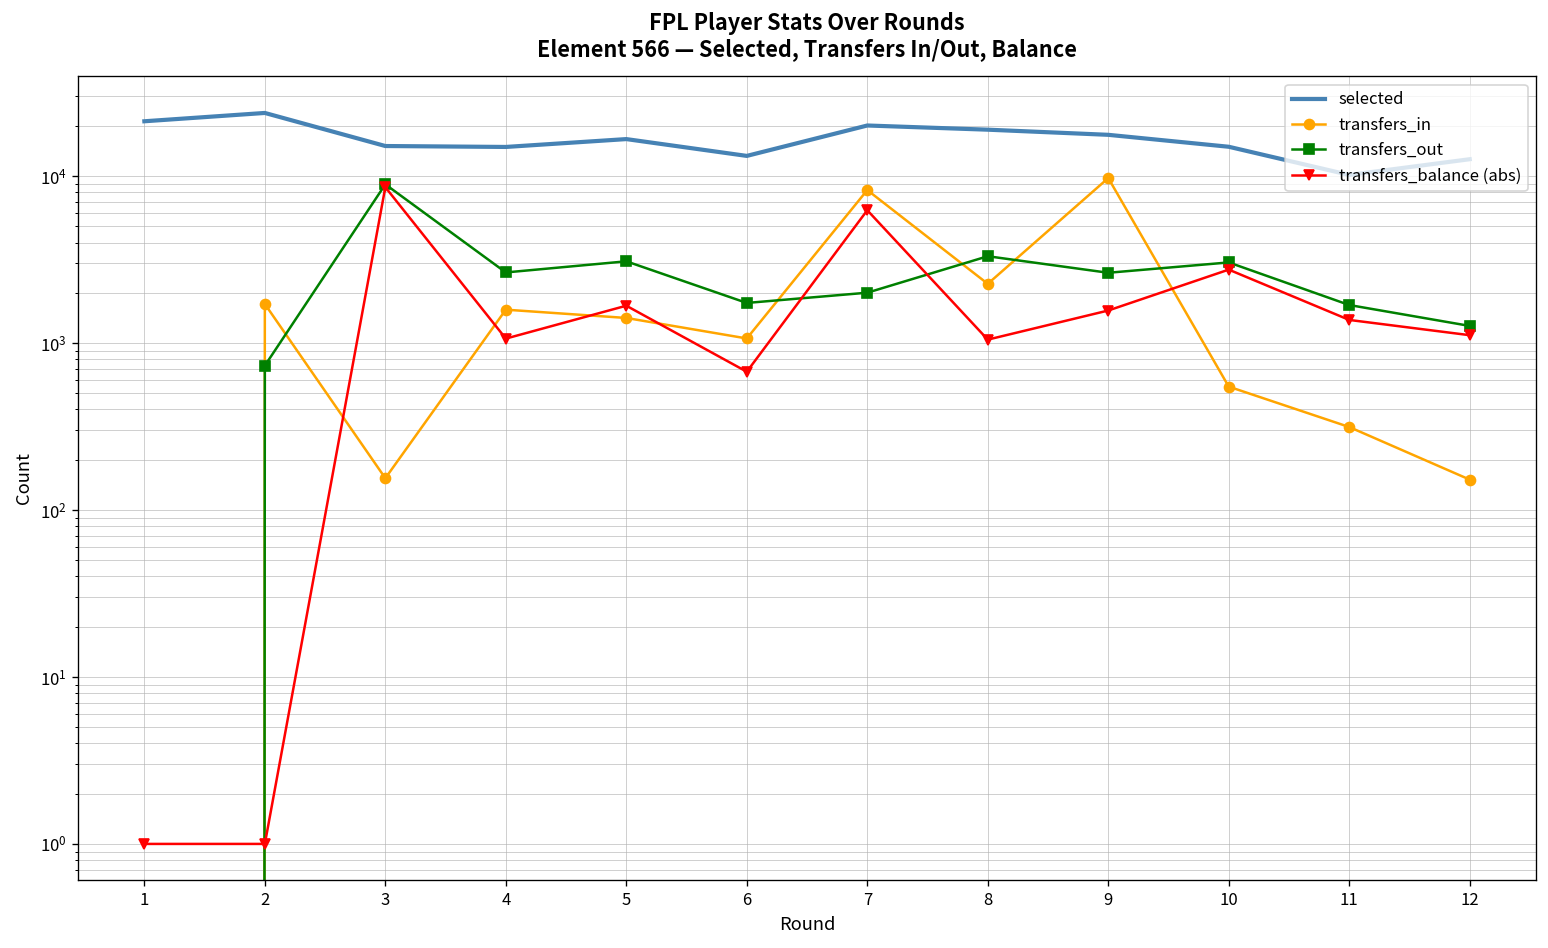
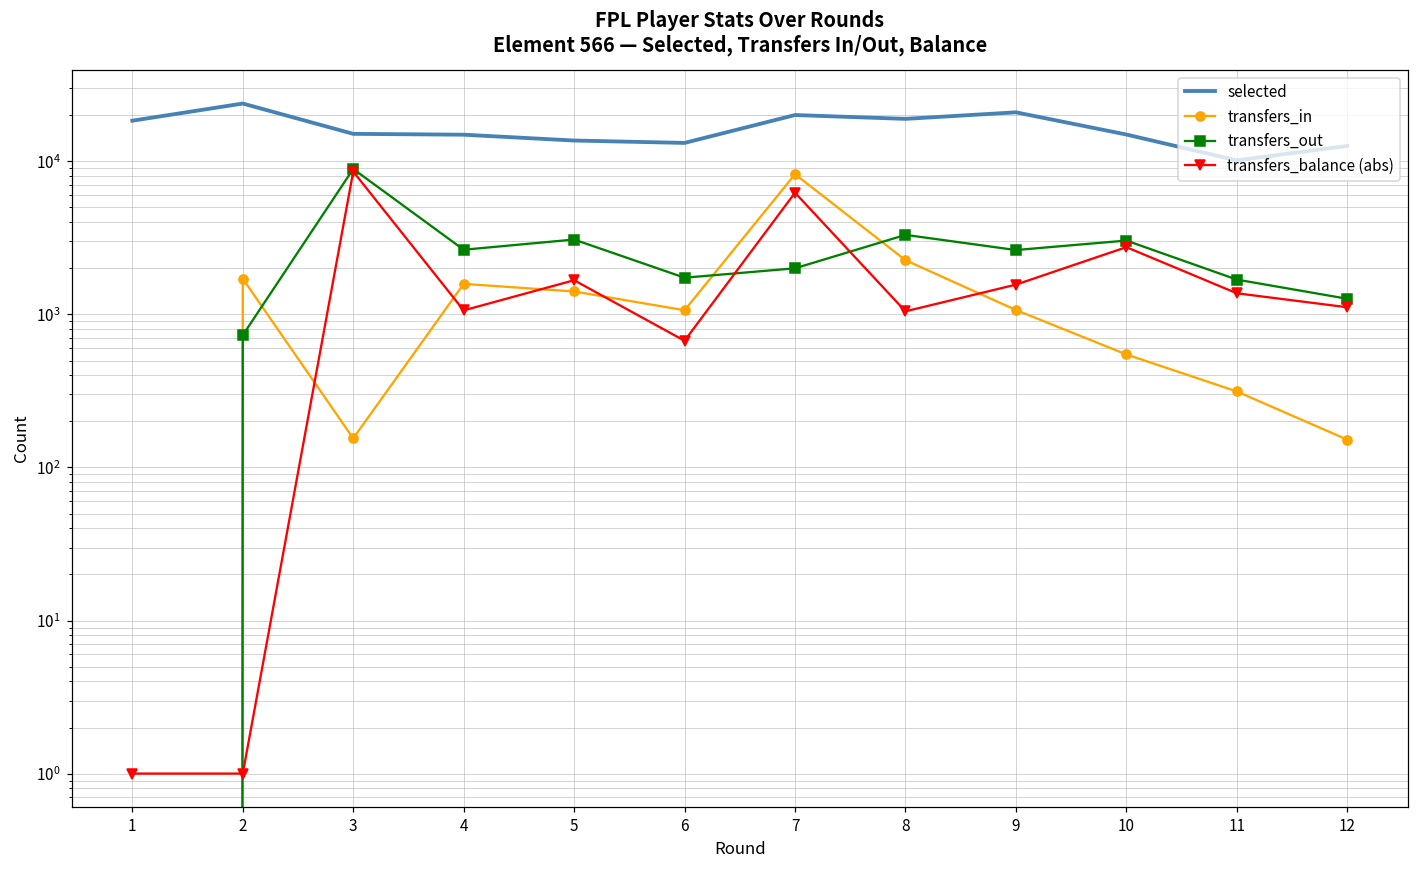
  {
    "selected": {
-     "1": 21000,
+     "1": 18000,
      "2": 24000,
      "3": 15000,
      "4": 15000,
-     "5": 17000,
+     "5": 14000,
      "6": 13000,
      "7": 20000,
      "8": 19000,
-     "9": 18000,
+     "9": 21000,
      "10": 15000
    },
    "transfers_in": {
      "2": 1700,
      "3": 160,
      "4": 1600,
      "5": 1400,
      "6": 1100,
      "7": 8000,
      "8": 2300,
-     "9": 10000,
+     "9": 1100,
      "10": 550,
      "11": 310,
      "12": 150
    },
    "transfers_out": {
      "2": 700,
      "4": 2600,
      "5": 3100,
      "6": 1700,
      "7": 2000,
      "8": 3300,
      "9": 2600,
      "10": 3000,
      "11": 1700,
      "12": 1300
    },
    "transfers_balance (abs)": {
      "1": 1,
      "2": 1,
      "4": 1100,
      "5": 1700,
      "6": 700,
      "7": 6000,
      "8": 1000,
      "9": 1600,
      "10": 2800,
      "11": 1400,
      "12": 1100
    }
  }
